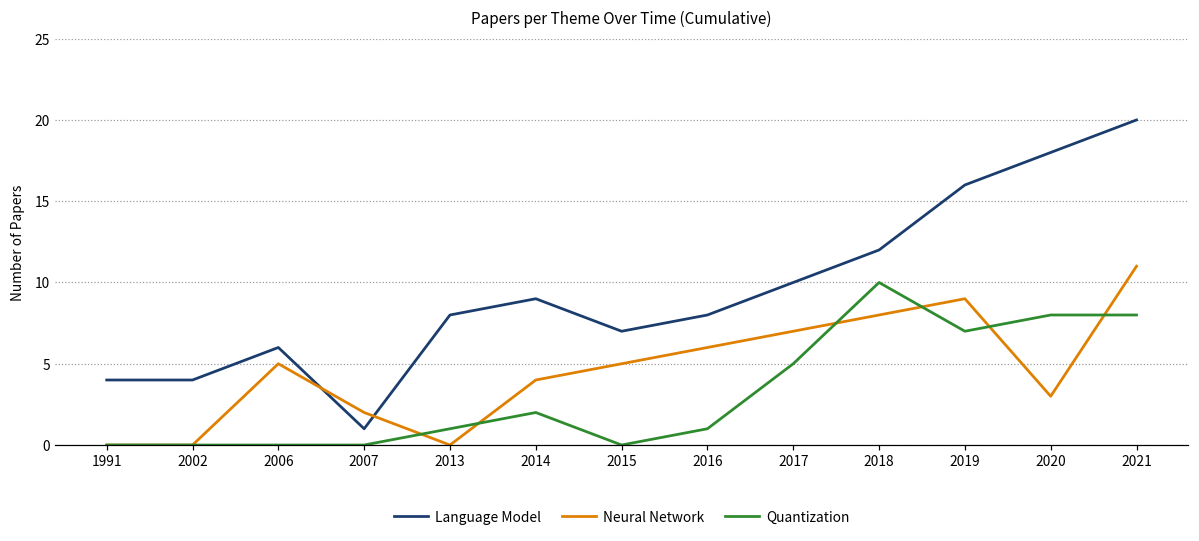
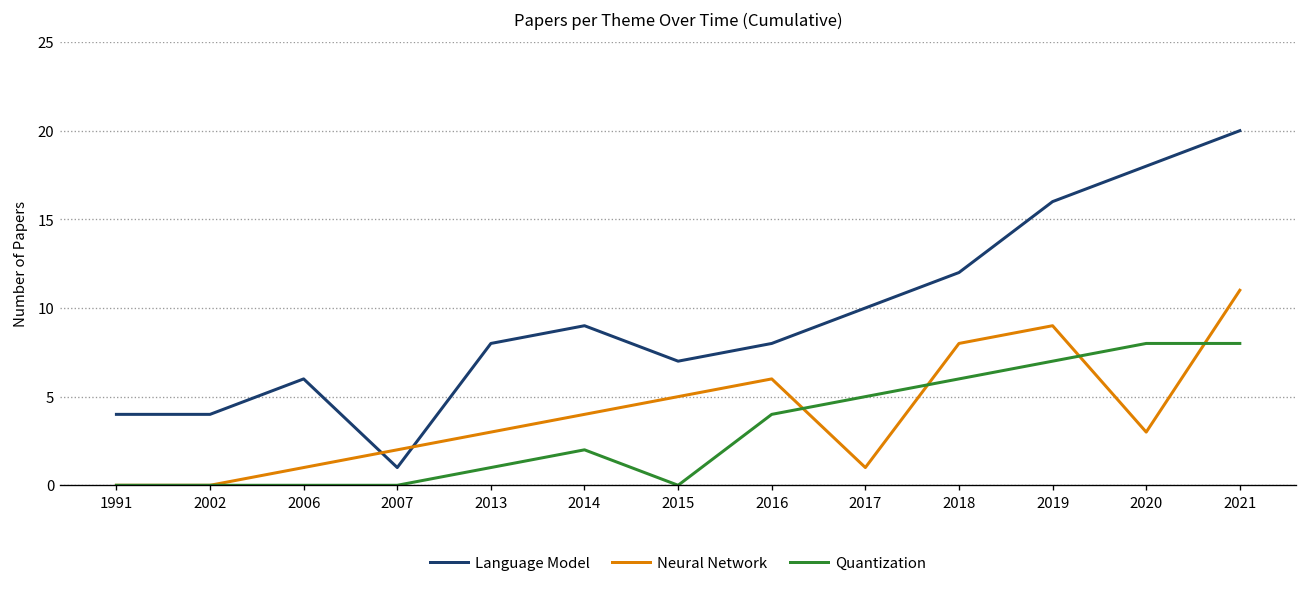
  {
    "Language Model": {
      "1991": 4,
      "2002": 4,
      "2006": 6,
      "2007": 1,
      "2013": 8,
      "2014": 9,
      "2015": 7,
      "2016": 8,
      "2017": 10,
      "2018": 12,
      "2019": 16,
      "2020": 18,
      "2021": 20
    },
    "Neural Network": {
-     "2006": 5,
+     "2006": 1,
      "2007": 2,
-     "2013": 0,
+     "2013": 3,
      "2014": 4,
      "2015": 5,
      "2016": 6,
-     "2017": 7,
+     "2017": 1,
      "2018": 8,
      "2019": 9,
      "2020": 3,
      "2021": 11
    },
    "Quantization": {
      "2006": 0,
      "2007": 0,
      "2013": 1,
      "2014": 2,
      "2015": 0,
-     "2016": 1,
+     "2016": 4,
      "2017": 5,
-     "2018": 10,
+     "2018": 6,
      "2019": 7,
      "2020": 8,
      "2021": 8
    }
  }
